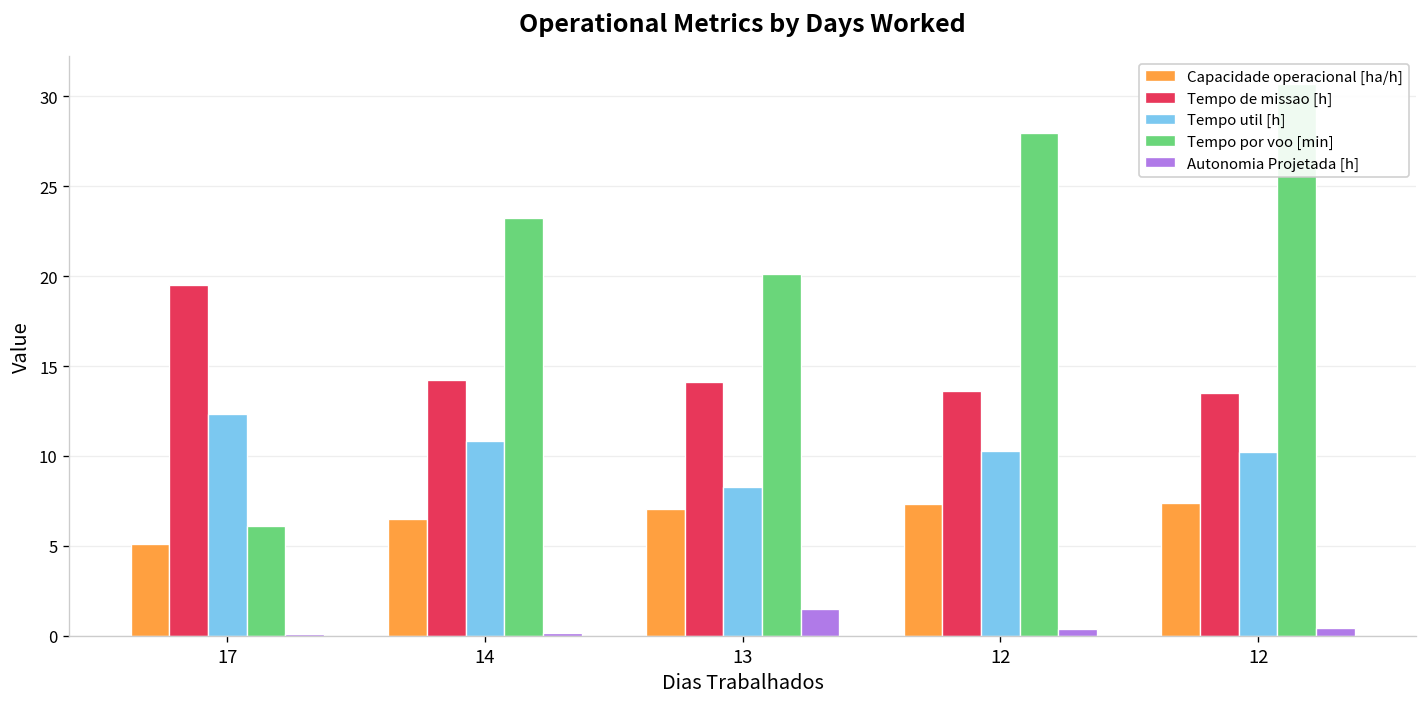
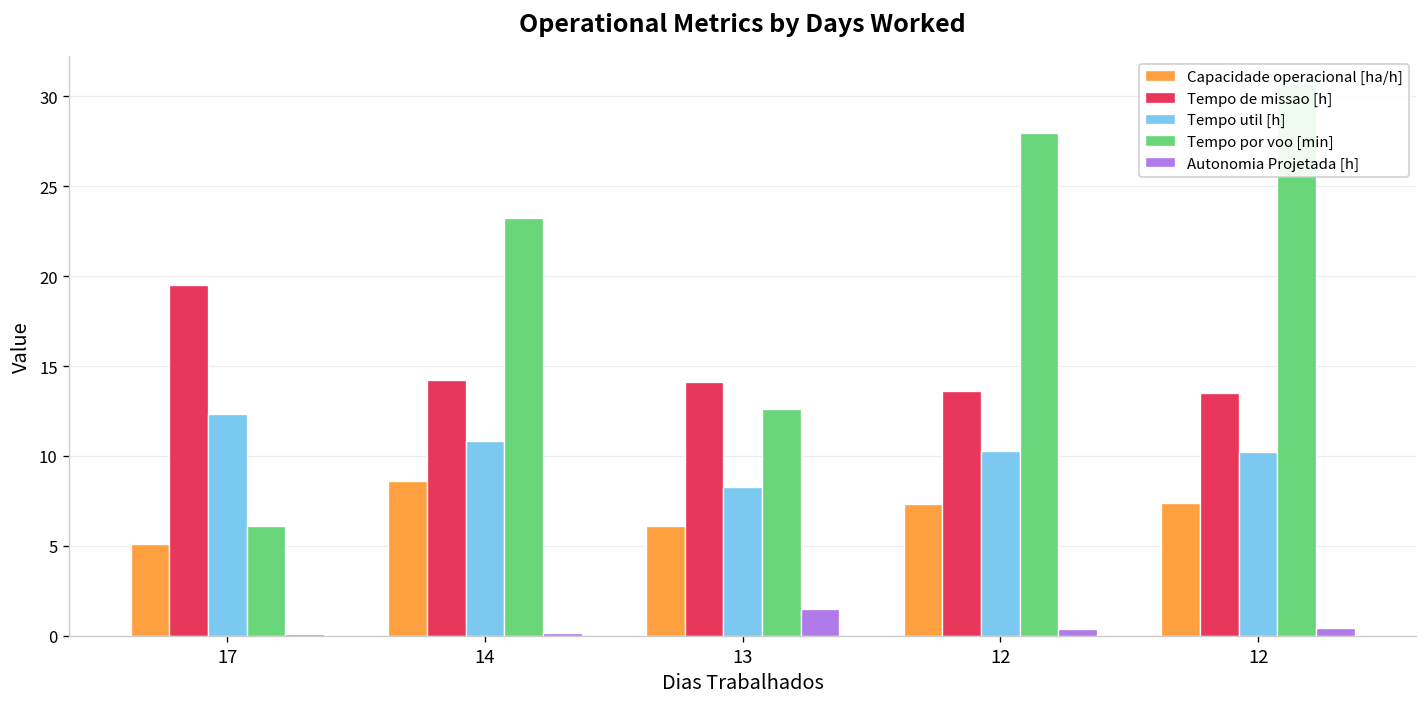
  {
    "Capacidade operacional [ha/h]": {
      "17": 5.1,
-     "14": 6.5,
-     "13": 7.1
+     "14": 8.6,
+     "13": 6.1
    },
    "Tempo de missao [h]": {
      "17": 19.5,
      "14": 14.2,
      "13": 14.1
    },
    "Tempo util [h]": {
      "17": 12.3,
      "14": 10.8,
      "13": 8.3
    },
    "Tempo por voo [min]": {
      "17": 6.1,
      "14": 23.2,
-     "13": 20.1
+     "13": 12.6
    },
    "Autonomia Projetada [h]": {
      "14": 0.2,
      "13": 1.5
    }
  }
